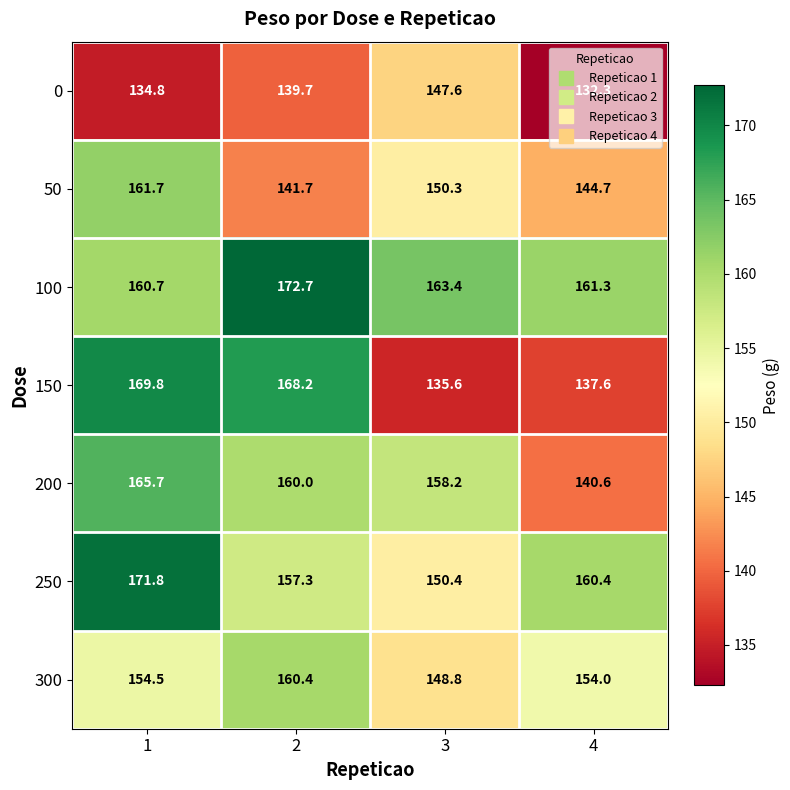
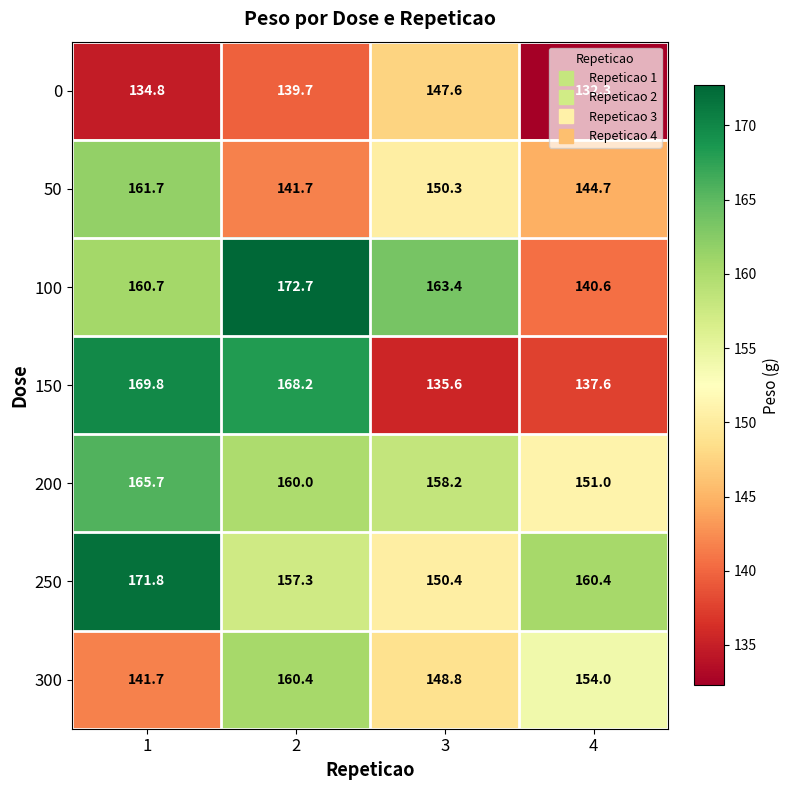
  {
    "0": {
      "1": 134.8,
      "2": 139.7,
      "3": 147.6
    },
    "50": {
      "1": 161.7,
      "2": 141.7,
      "3": 150.3,
      "4": 144.7
    },
    "100": {
      "1": 160.7,
      "2": 172.7,
      "3": 163.4,
-     "4": 161.3
+     "4": 140.6
    },
    "150": {
      "1": 169.8,
      "2": 168.2,
      "3": 135.6,
      "4": 137.6
    },
    "200": {
      "1": 165.7,
      "2": 160.0,
      "3": 158.2,
-     "4": 140.6
+     "4": 151.0
    },
    "250": {
      "1": 171.8,
      "2": 157.3,
      "3": 150.4,
      "4": 160.4
    },
    "300": {
-     "1": 154.5,
+     "1": 141.7,
      "2": 160.4,
      "3": 148.8,
      "4": 154.0
    }
  }
